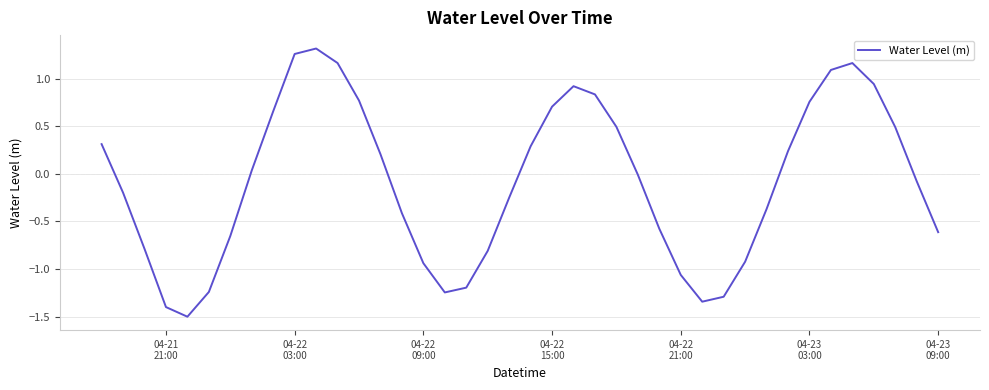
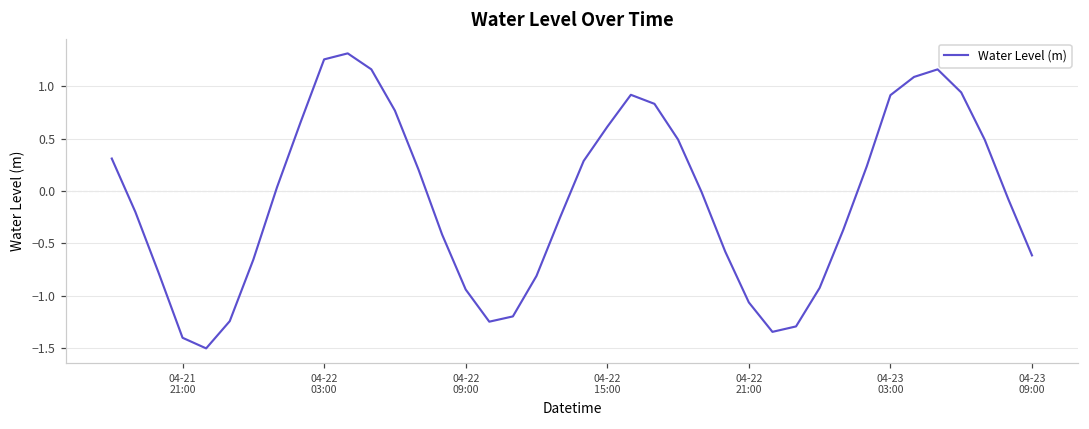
  {
    "04-21 21:00": -1.4,
    "04-22 03:00": 1.3,
    "04-22 09:00": -0.9,
-   "04-22 15:00": 0.7,
+   "04-22 15:00": 0.6,
    "04-22 21:00": -1.1,
-   "04-23 03:00": 0.8,
+   "04-23 03:00": 0.9,
    "04-23 09:00": -0.6
  }
